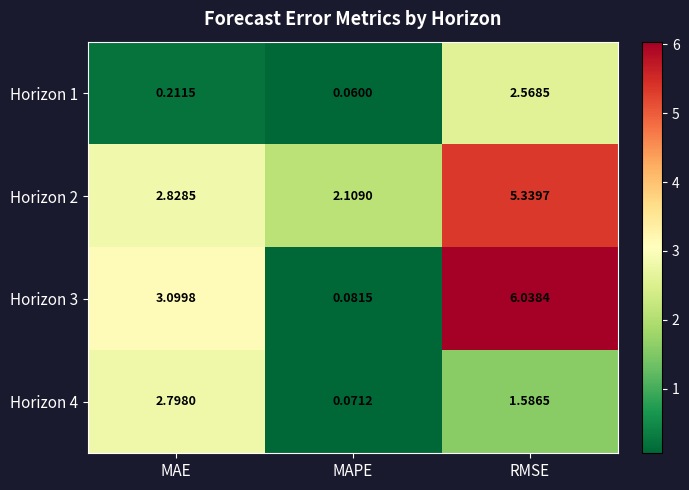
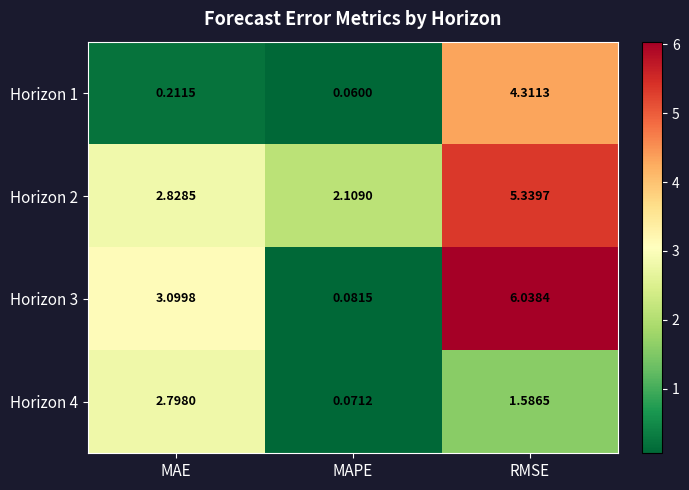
  {
    "Horizon 1": {
      "MAE": 0.2115,
      "MAPE": 0.0600,
-     "RMSE": 2.5685
+     "RMSE": 4.3113
    },
    "Horizon 2": {
      "MAE": 2.8285,
      "MAPE": 2.1090,
      "RMSE": 5.3397
    },
    "Horizon 3": {
      "MAE": 3.0998,
      "MAPE": 0.0815,
      "RMSE": 6.0384
    },
    "Horizon 4": {
      "MAE": 2.7980,
      "MAPE": 0.0712,
      "RMSE": 1.5865
    }
  }
